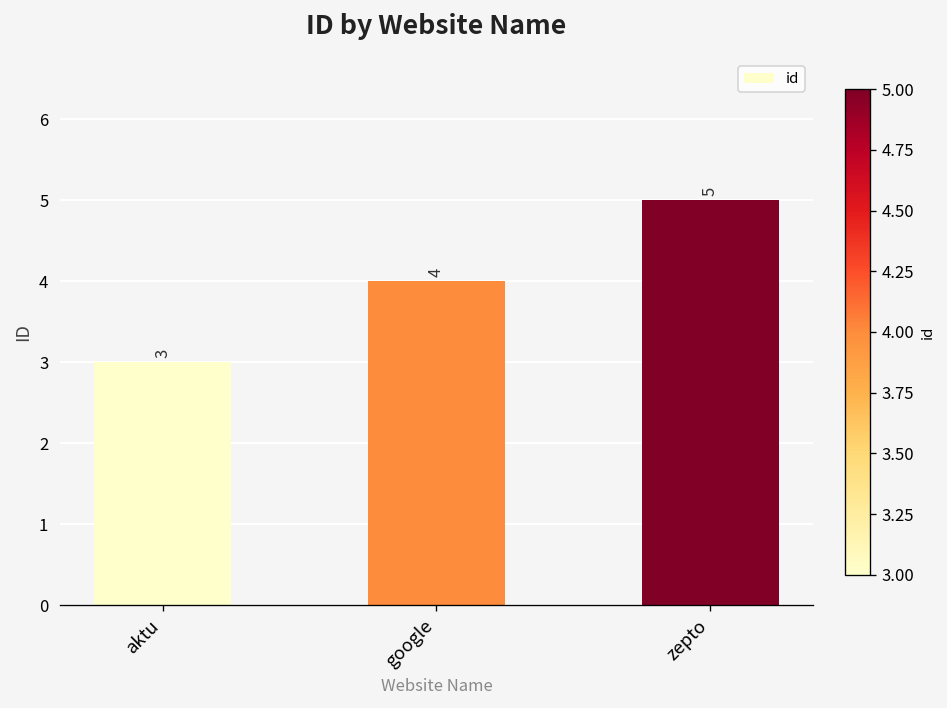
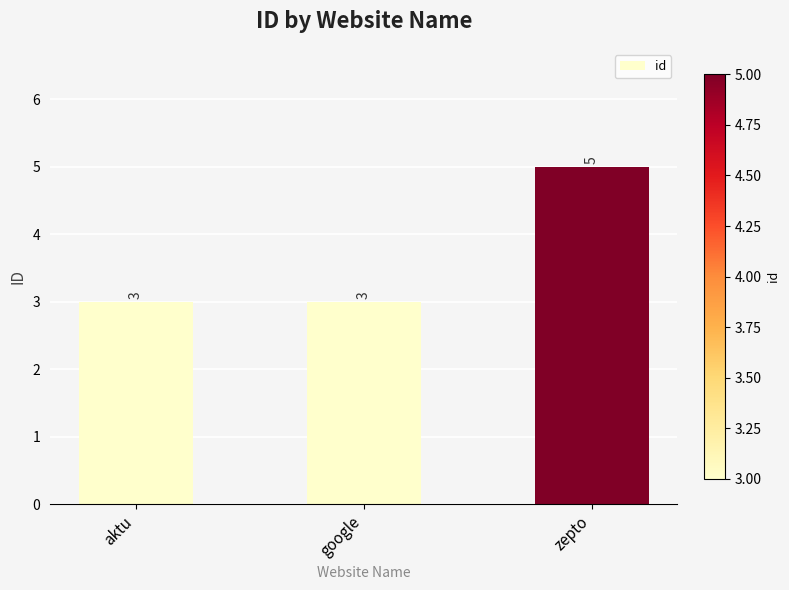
  {
    "aktu": 3,
-   "google": 4,
+   "google": 3,
    "zepto": 5
  }
